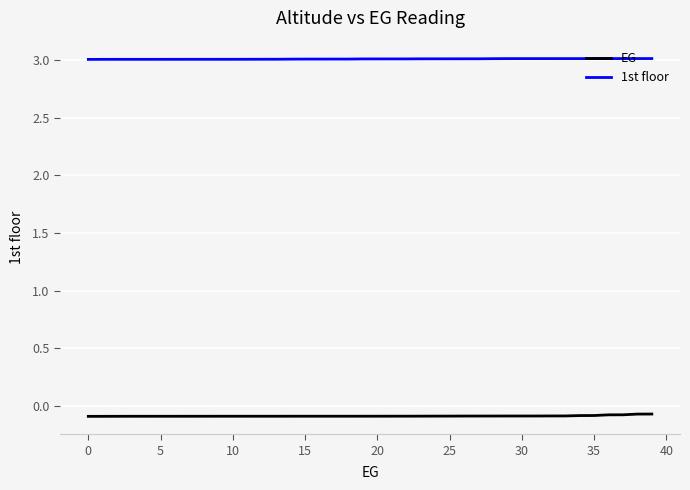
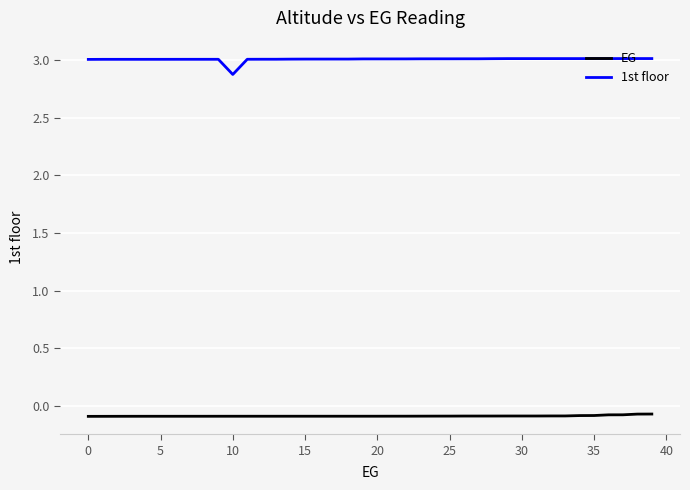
  {
    "EG": {
      "0": -0.09,
      "5": -0.09,
      "10": -0.09,
      "15": -0.09,
      "20": -0.09,
      "25": -0.09,
      "30": -0.09,
      "35": -0.09
    },
    "1st floor": {
      "0": 3.01,
      "5": 3.01,
-     "10": 3.01,
+     "10": 2.88,
      "15": 3.01,
      "20": 3.01,
      "25": 3.01,
      "30": 3.01,
      "35": 3.01
    }
  }
